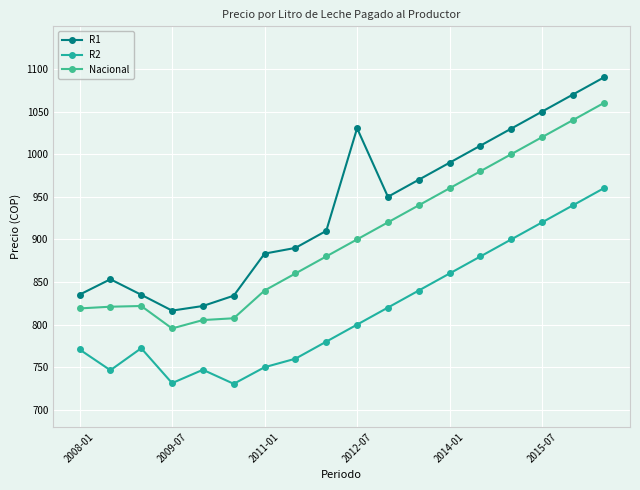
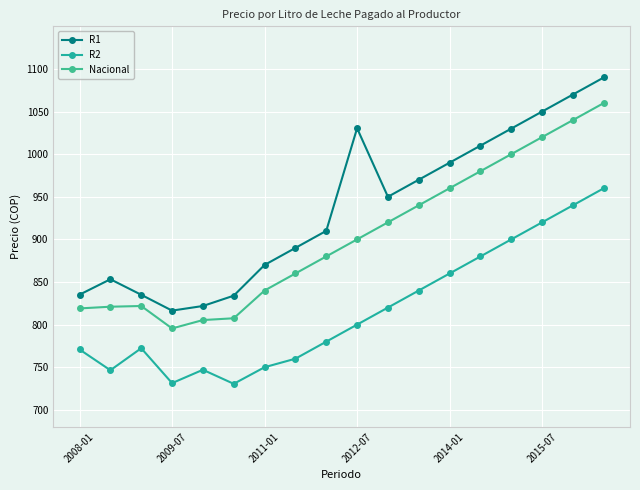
  {
    "R1": {
      "2008-01": 840,
      "2009-07": 820,
-     "2011-01": 880,
+     "2011-01": 870,
      "2012-07": 1030,
      "2014-01": 990,
      "2015-07": 1050
    }
  }
